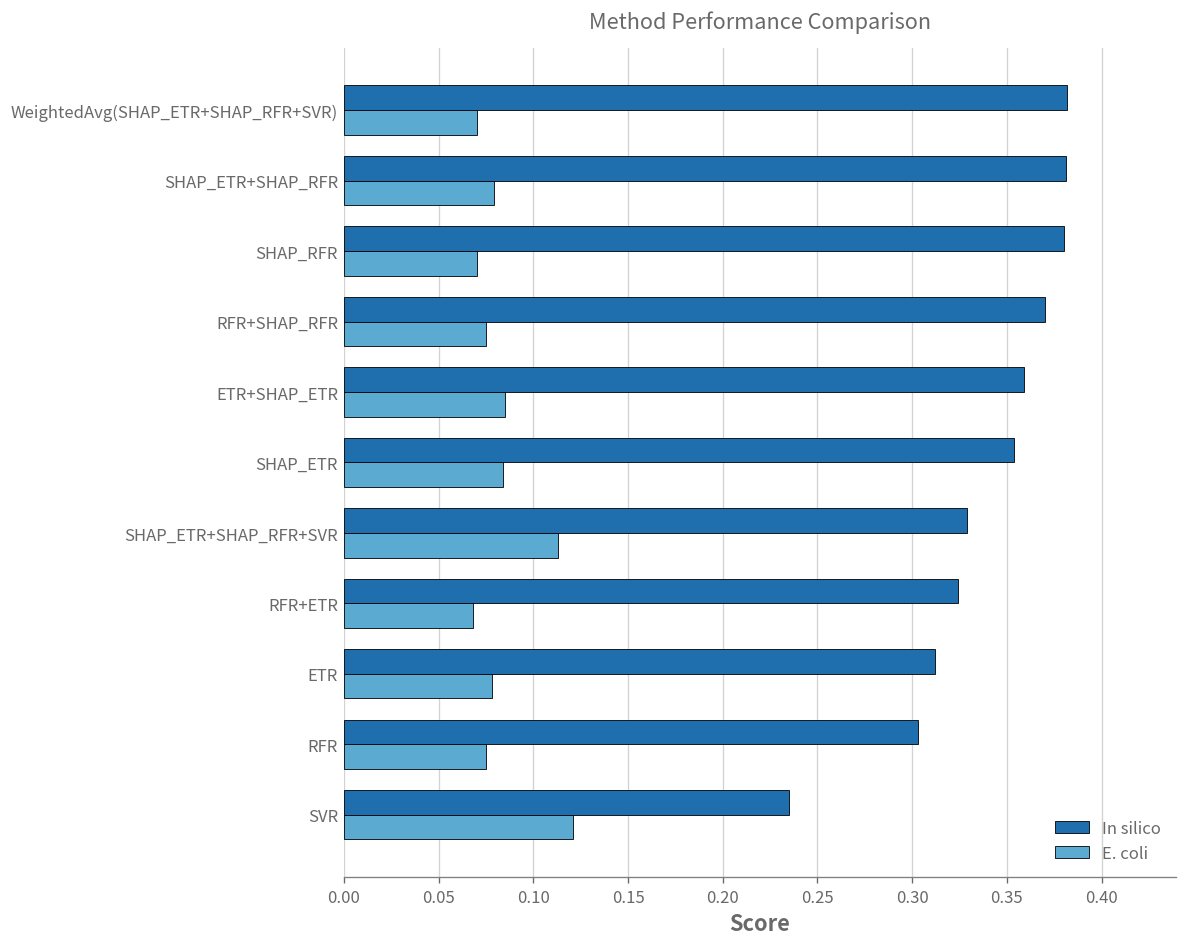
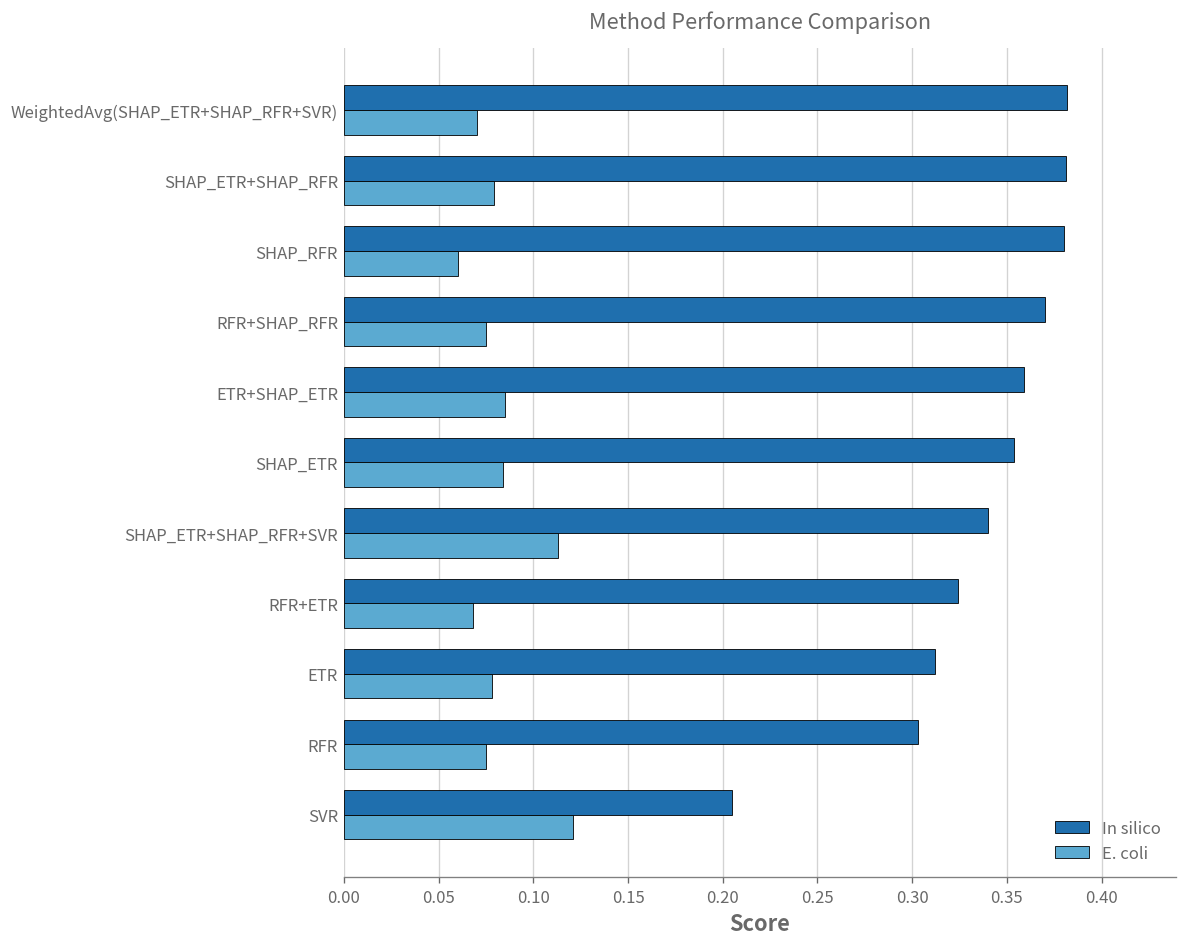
  {
    "In silico": {
      "WeightedAvg(SHAP_ETR+SHAP_RFR+SVR)": 0.382,
      "SHAP_ETR+SHAP_RFR": 0.381,
      "SHAP_RFR": 0.380,
      "RFR+SHAP_RFR": 0.370,
      "ETR+SHAP_ETR": 0.359,
      "SHAP_ETR": 0.354,
-     "SHAP_ETR+SHAP_RFR+SVR": 0.329,
+     "SHAP_ETR+SHAP_RFR+SVR": 0.340,
      "RFR+ETR": 0.324,
      "ETR": 0.312,
      "RFR": 0.303,
-     "SVR": 0.235
+     "SVR": 0.205
    },
    "E. coli": {
      "WeightedAvg(SHAP_ETR+SHAP_RFR+SVR)": 0.07,
      "SHAP_ETR+SHAP_RFR": 0.08,
-     "SHAP_RFR": 0.07,
+     "SHAP_RFR": 0.06,
      "RFR+SHAP_RFR": 0.075,
      "ETR+SHAP_ETR": 0.085,
      "SHAP_ETR": 0.084,
      "SHAP_ETR+SHAP_RFR+SVR": 0.113,
      "RFR+ETR": 0.068,
      "ETR": 0.078,
      "RFR": 0.075,
      "SVR": 0.12
    }
  }
